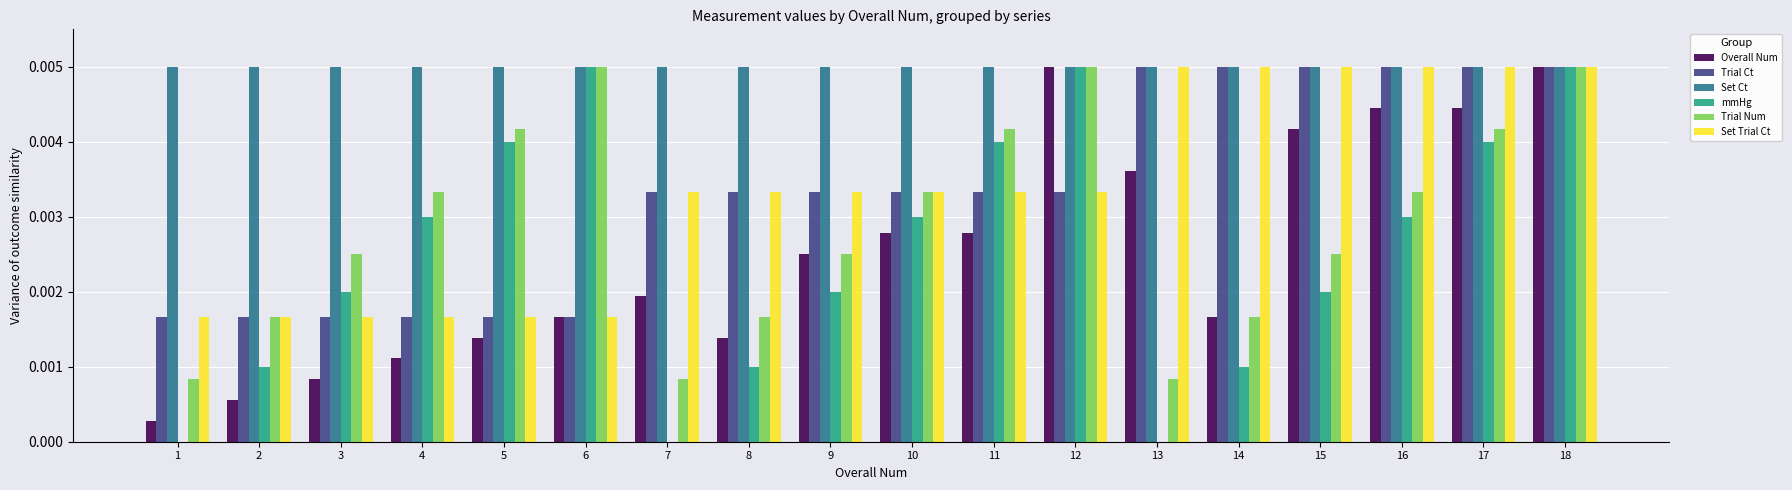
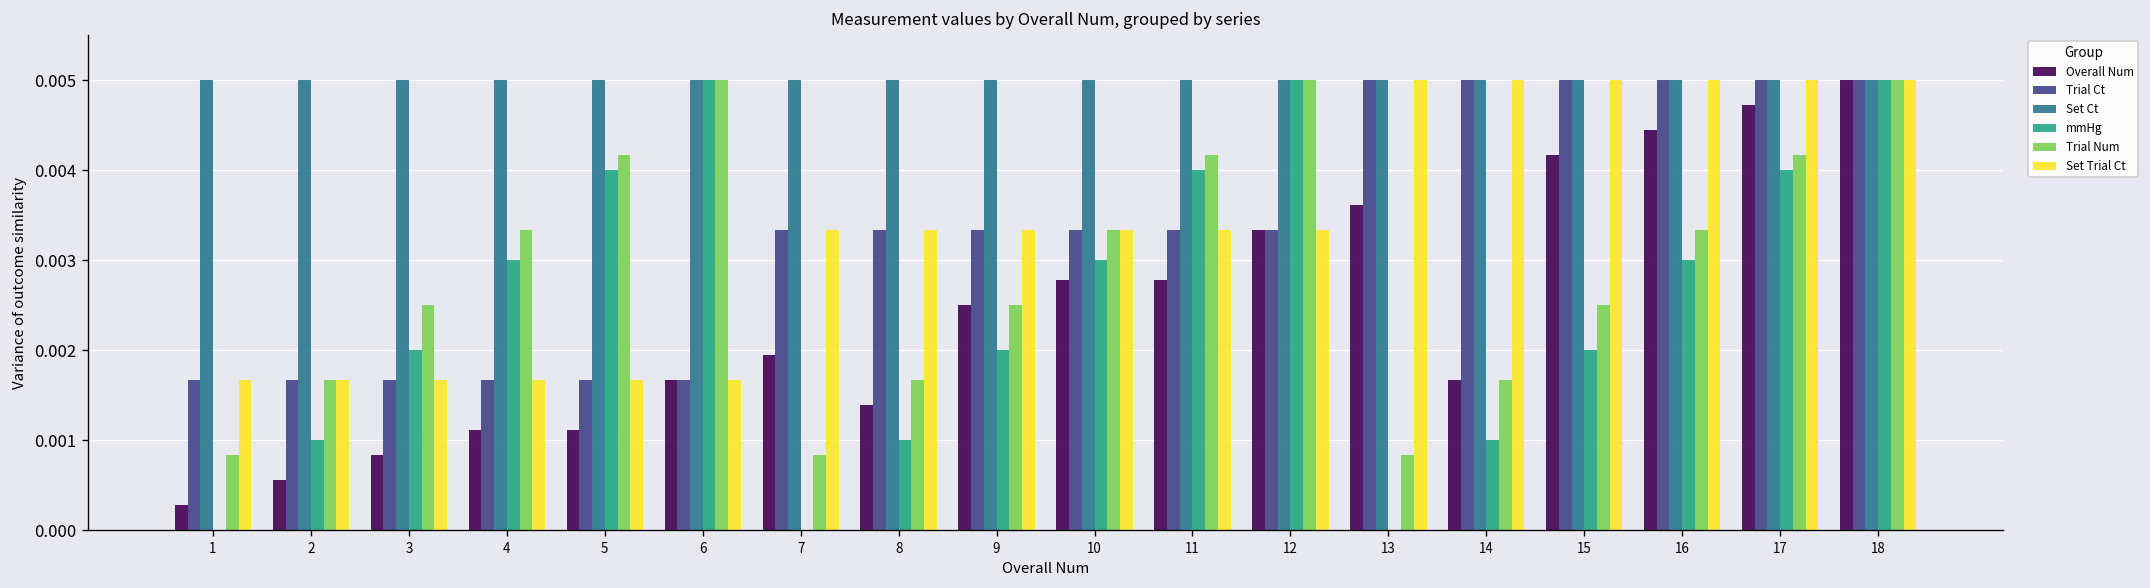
  {
    "Overall Num": {
      "1": 0.0003,
      "2": 0.0006,
      "3": 0.0008,
      "4": 0.0011,
-     "5": 0.0014,
+     "5": 0.0011,
      "6": 0.0017,
      "7": 0.0019,
      "8": 0.0014,
      "9": 0.0025,
      "10": 0.0028,
      "11": 0.0028,
-     "12": 0.0050,
+     "12": 0.0033,
      "13": 0.0036,
      "14": 0.0017,
      "15": 0.0042,
      "16": 0.0044,
-     "17": 0.0044,
+     "17": 0.0047,
      "18": 0.0050
    },
    "Trial Num": {
      "1": 0.0008,
      "2": 0.0017,
      "3": 0.0025,
      "4": 0.0033,
      "5": 0.0042,
      "6": 0.0050,
      "7": 0.0008,
      "8": 0.0017,
      "9": 0.0025,
      "10": 0.0033,
      "11": 0.0042,
      "12": 0.0050,
      "13": 0.0008,
      "14": 0.0017,
      "15": 0.0025,
      "16": 0.0033,
      "17": 0.0042,
      "18": 0.0050
    },
    "Set Trial Ct": {
      "1": 0.0017,
      "2": 0.0017,
      "3": 0.0017,
      "4": 0.0017,
      "5": 0.0017,
      "6": 0.0017,
      "7": 0.0033,
      "8": 0.0033,
      "9": 0.0033,
      "10": 0.0033,
      "11": 0.0033,
      "12": 0.0033,
      "13": 0.0050,
      "14": 0.0050,
      "15": 0.0050,
      "16": 0.0050,
      "17": 0.0050,
      "18": 0.0050
    }
  }
